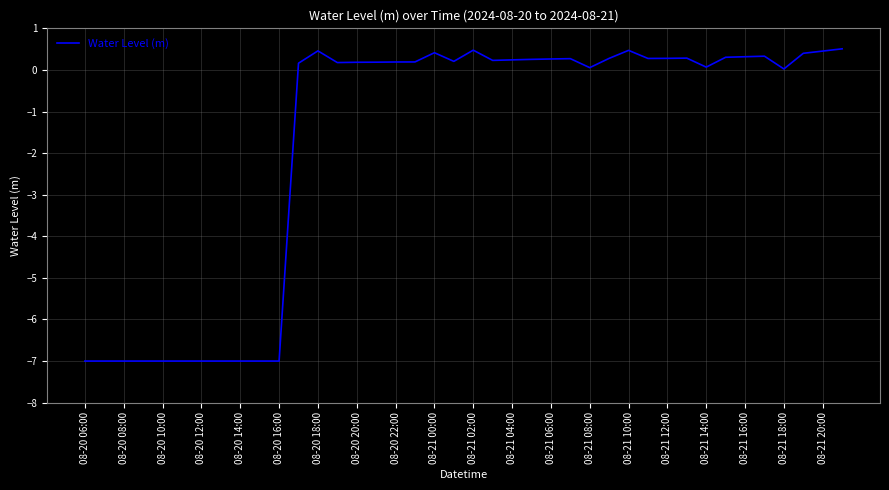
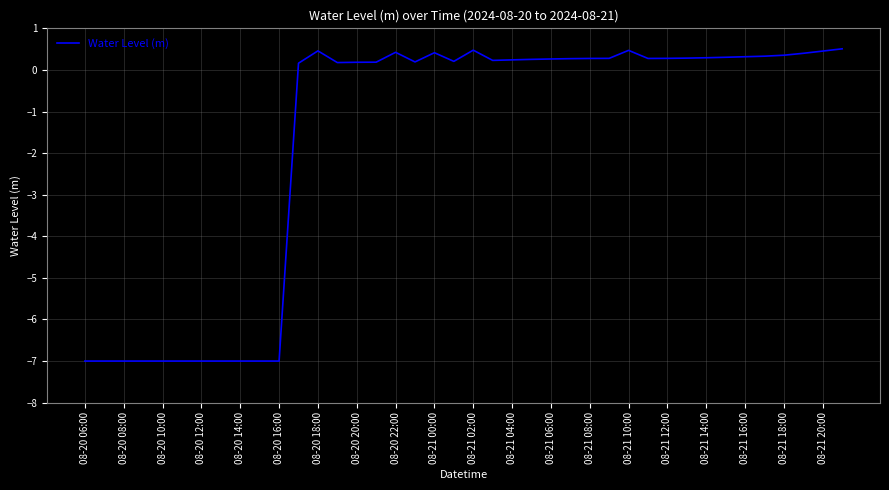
  {
    "08-20 06:00": -7.0,
    "08-20 08:00": -7.0,
    "08-20 10:00": -7.0,
    "08-20 12:00": -7.0,
    "08-20 14:00": -7.0,
    "08-20 16:00": -7.0,
    "08-20 18:00": 0.5,
    "08-20 20:00": 0.2,
-   "08-20 22:00": 0.2,
+   "08-20 22:00": 0.4,
    "08-21 00:00": 0.4,
    "08-21 02:00": 0.5,
    "08-21 04:00": 0.2,
    "08-21 06:00": 0.3,
-   "08-21 08:00": 0.1,
+   "08-21 08:00": 0.3,
    "08-21 10:00": 0.5,
    "08-21 12:00": 0.3,
-   "08-21 14:00": 0.1,
+   "08-21 14:00": 0.3,
    "08-21 16:00": 0.3,
-   "08-21 18:00": 0.0,
+   "08-21 18:00": 0.4,
    "08-21 20:00": 0.5
  }
